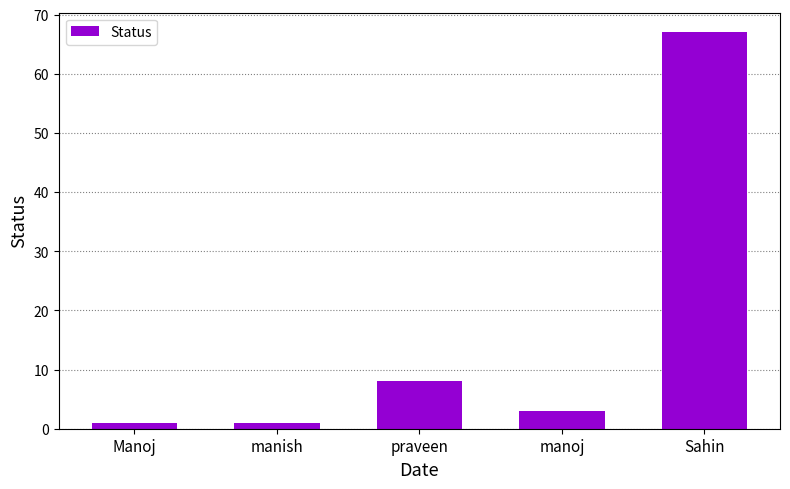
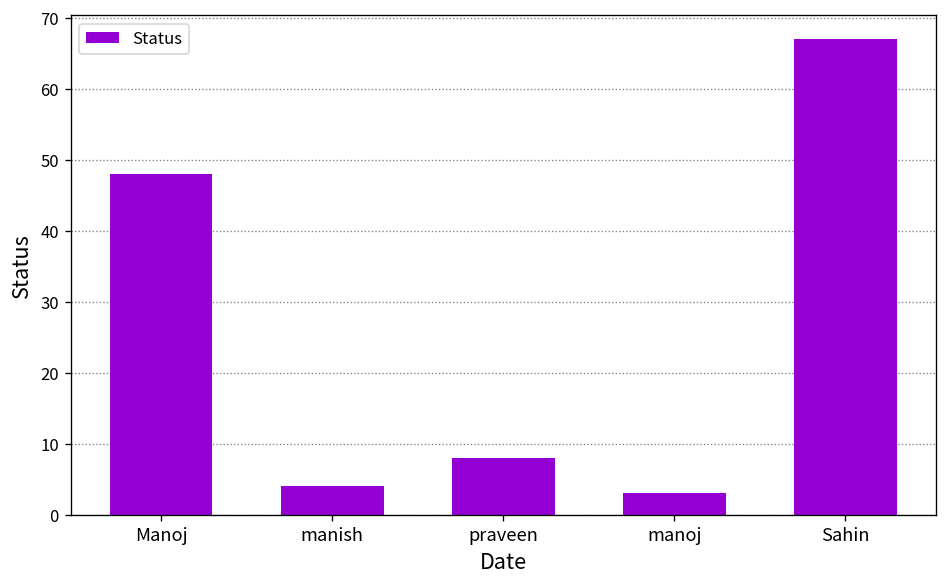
  {
-   "Manoj": 1,
-   "manish": 1,
+   "Manoj": 48,
+   "manish": 4,
    "praveen": 8,
    "manoj": 3,
    "Sahin": 67
  }
